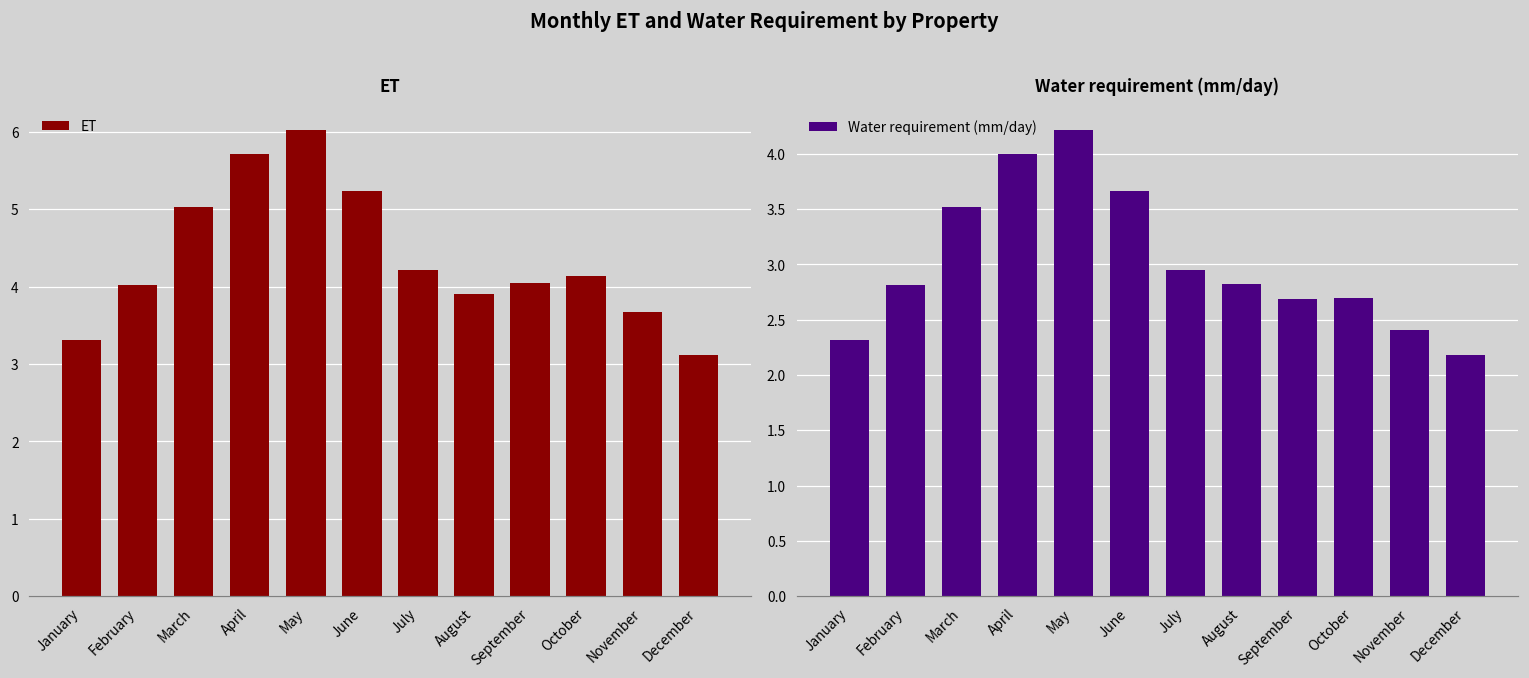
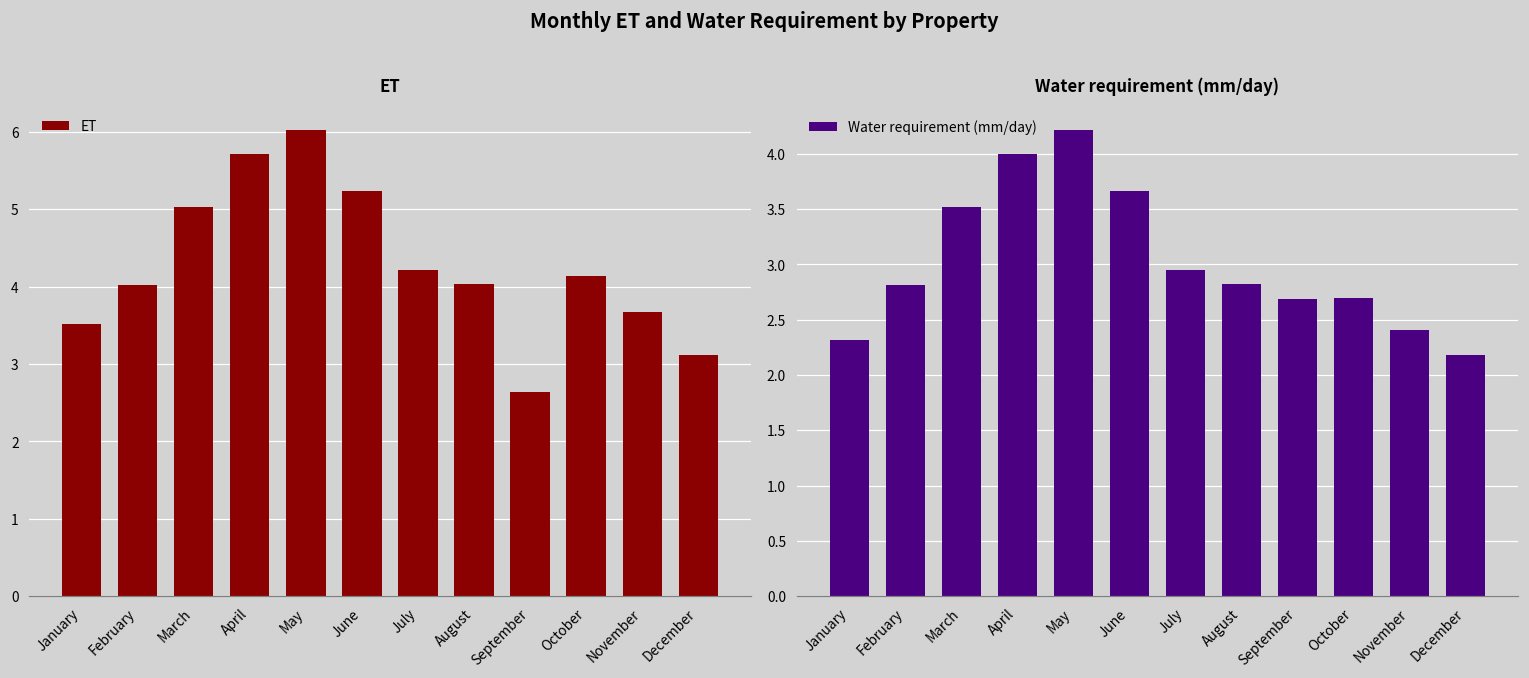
  {
    "ET": {
-     "January": 3.3,
+     "January": 3.5,
      "February": 4.0,
      "March": 5.0,
      "April": 5.7,
      "May": 6.0,
      "June": 5.2,
      "July": 4.2,
-     "August": 3.9,
-     "September": 4.0,
+     "August": 4.0,
+     "September": 2.6,
      "October": 4.1,
      "November": 3.7,
      "December": 3.1
    },
    "Water requirement (mm/day)": {
      "January": 2.32,
      "February": 2.81,
      "March": 3.52,
      "April": 4.00,
      "May": 4.21,
      "June": 3.67,
      "July": 2.95,
      "August": 2.82,
      "September": 2.69,
      "October": 2.70,
      "November": 2.41,
      "December": 2.18
    }
  }
